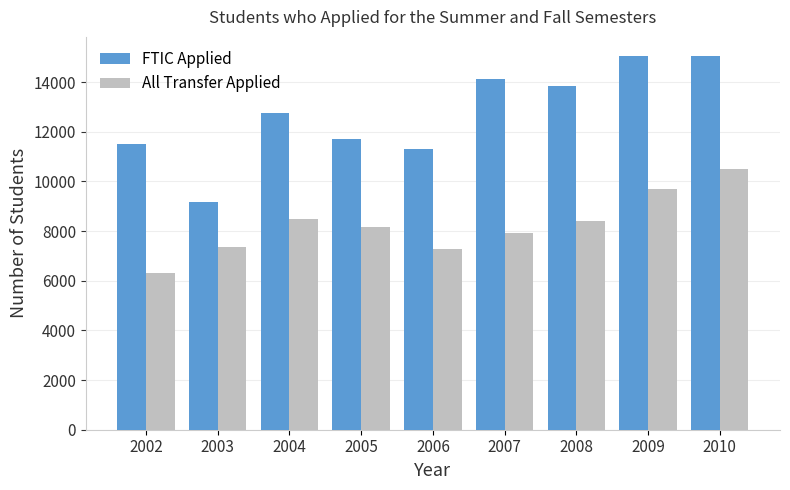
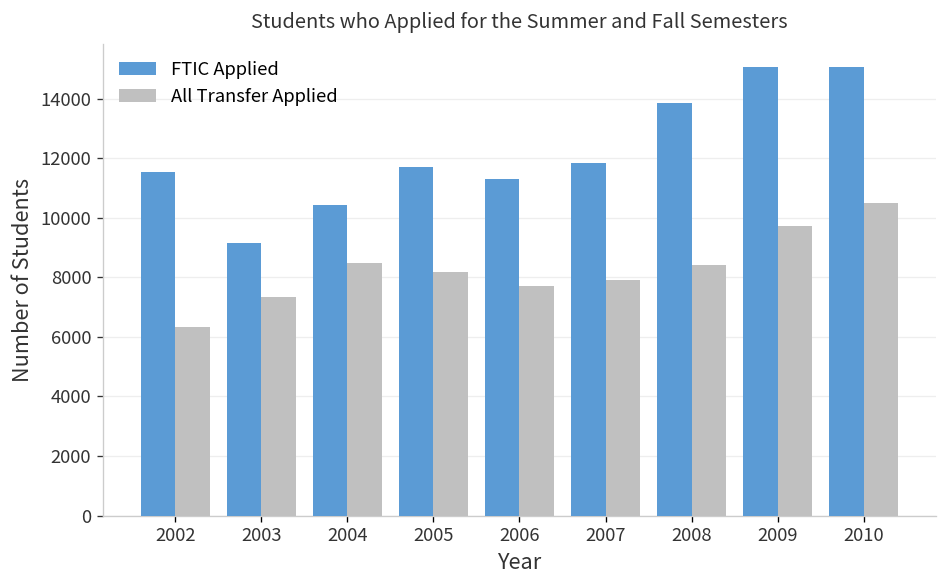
  {
    "FTIC Applied": {
      "2002": 11500,
      "2003": 9200,
-     "2004": 12800,
+     "2004": 10400,
      "2005": 11700,
      "2006": 11300,
-     "2007": 14100,
+     "2007": 11800,
      "2008": 13900,
      "2009": 15100,
      "2010": 15100
    },
    "All Transfer Applied": {
      "2002": 6300,
      "2003": 7400,
      "2004": 8500,
      "2005": 8200,
-     "2006": 7300,
+     "2006": 7700,
      "2007": 7900,
      "2008": 8400,
      "2009": 9700,
      "2010": 10500
    }
  }
